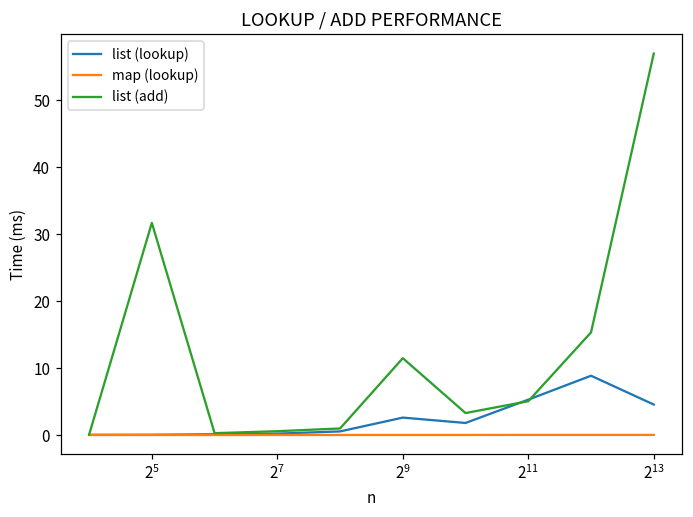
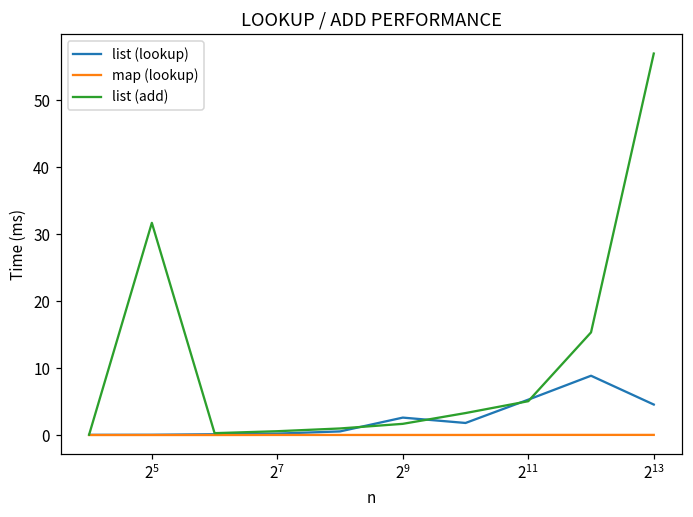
  {
    "list (lookup)": {
      "2^9": 3,
      "2^13": 5
    },
    "map (lookup)": {
      "2^9": 0,
      "2^11": 0,
      "2^13": 0
    },
    "list (add)": {
      "2^5": 32,
-     "2^9": 12,
+     "2^9": 2,
      "2^13": 57
    }
  }
